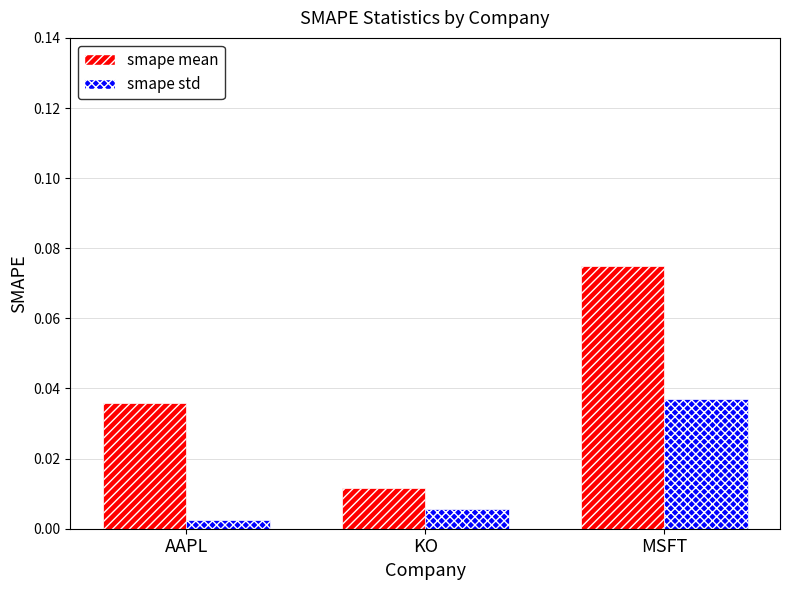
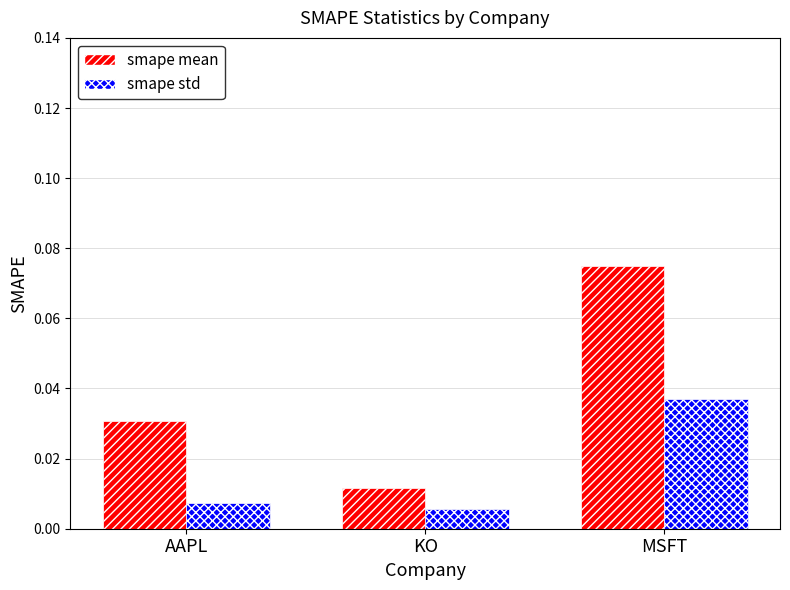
  {
    "smape mean": {
-     "AAPL": 0.036,
+     "AAPL": 0.031,
      "KO": 0.012,
      "MSFT": 0.075
    },
    "smape std": {
-     "AAPL": 0.002,
+     "AAPL": 0.007,
      "KO": 0.006,
      "MSFT": 0.037
    }
  }
